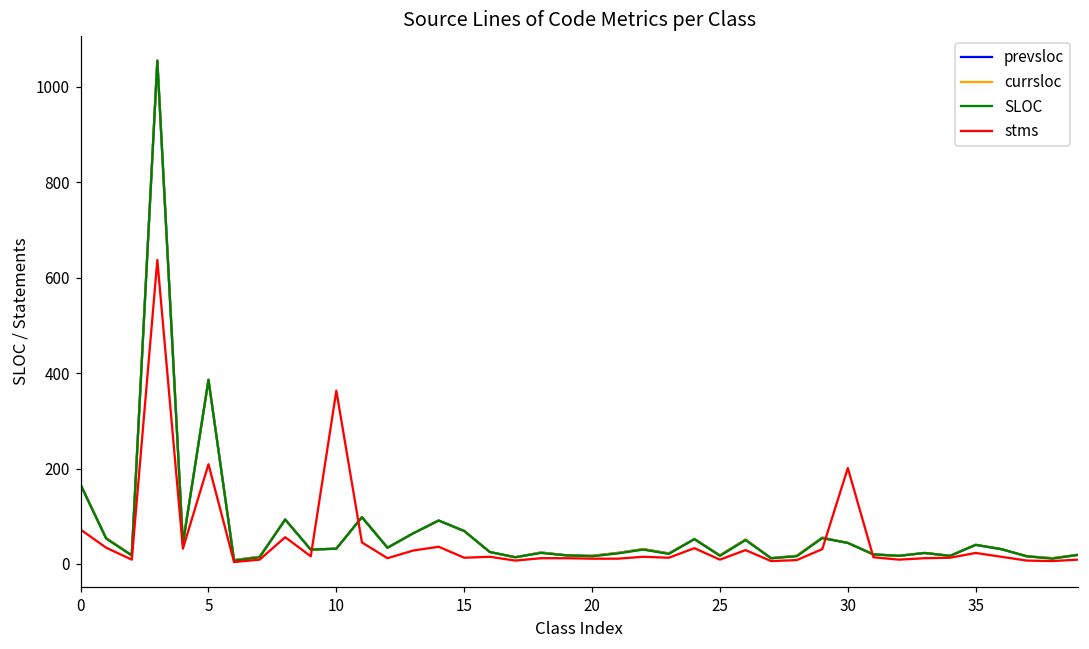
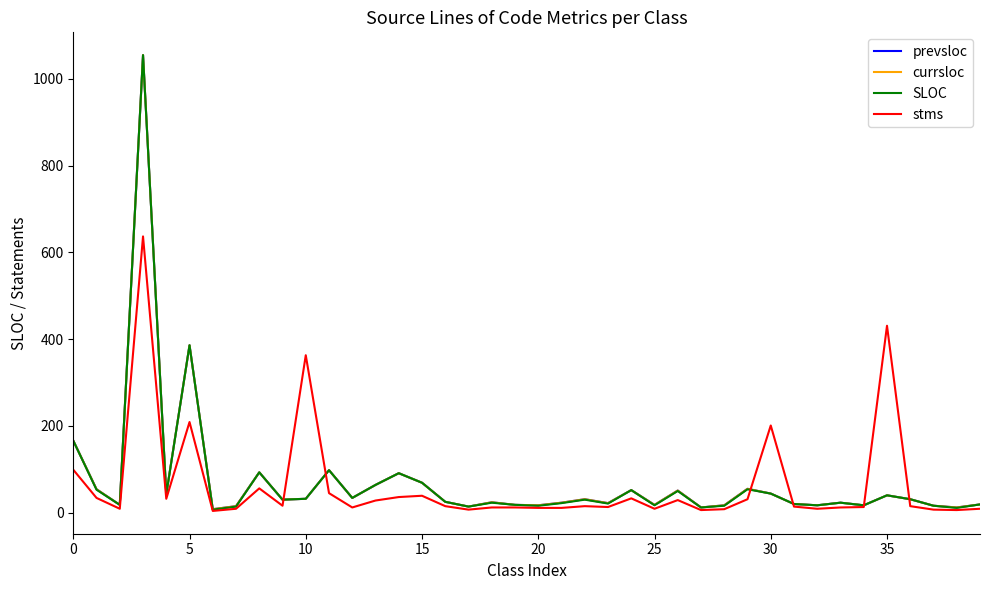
  {
    "stms": {
-     "0": 70,
+     "0": 100,
      "5": 210,
      "10": 360,
-     "15": 10,
+     "15": 40,
      "25": 10,
      "30": 200,
-     "35": 20
+     "35": 430
    }
  }
